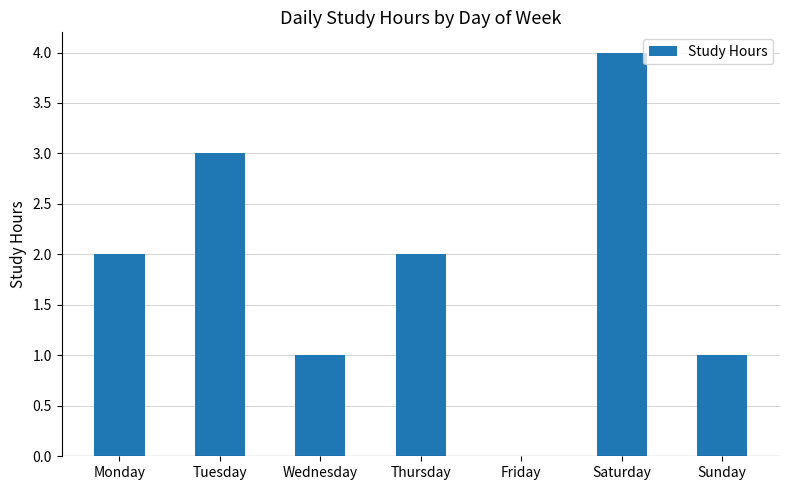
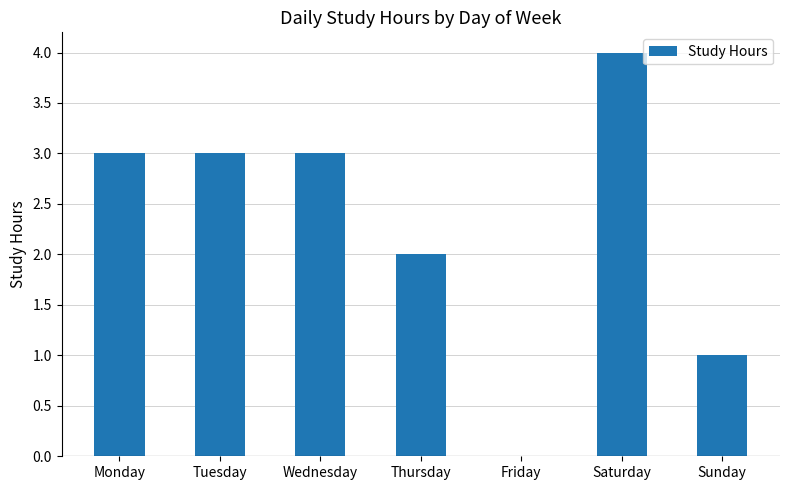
  {
-   "Monday": 2,
+   "Monday": 3,
    "Tuesday": 3,
-   "Wednesday": 1,
+   "Wednesday": 3,
    "Thursday": 2,
    "Friday": 0,
    "Saturday": 4,
    "Sunday": 1
  }
